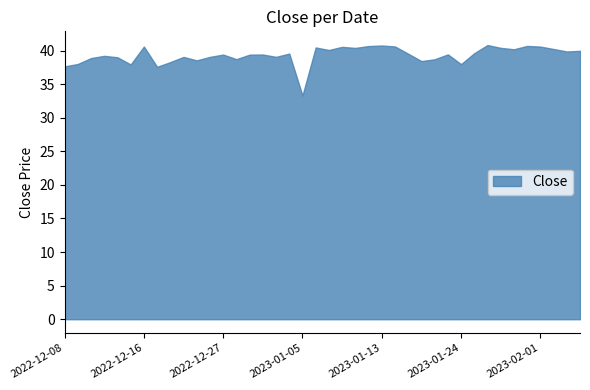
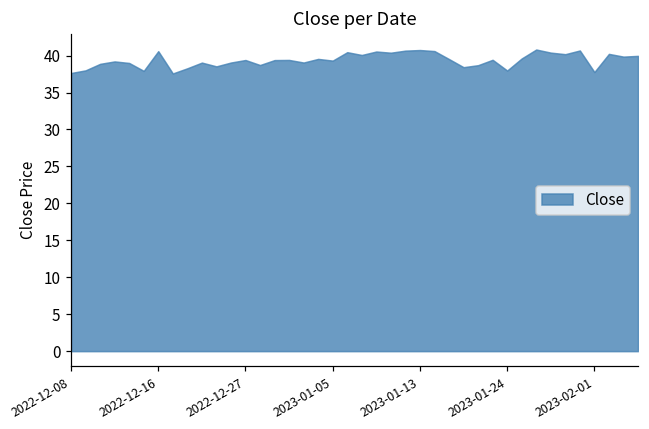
  {
    "2022-12-08": 38,
    "2022-12-16": 41,
    "2022-12-27": 39,
-   "2023-01-05": 33,
+   "2023-01-05": 39,
    "2023-01-13": 41,
    "2023-01-24": 38,
-   "2023-02-01": 41
+   "2023-02-01": 38
  }
